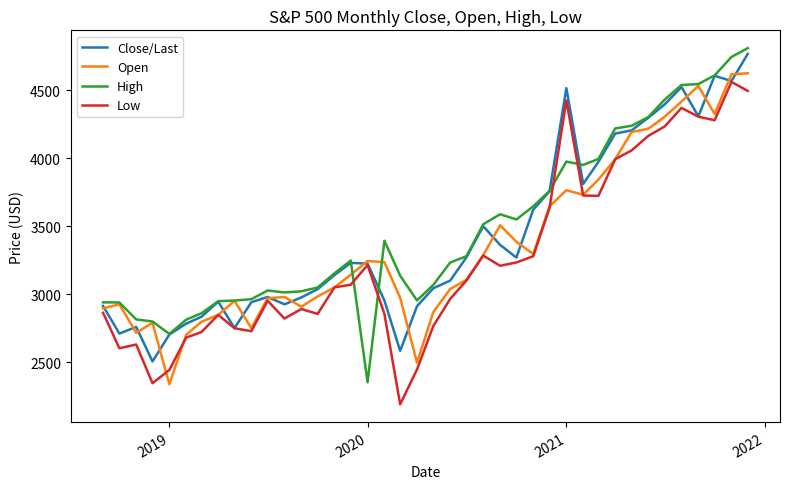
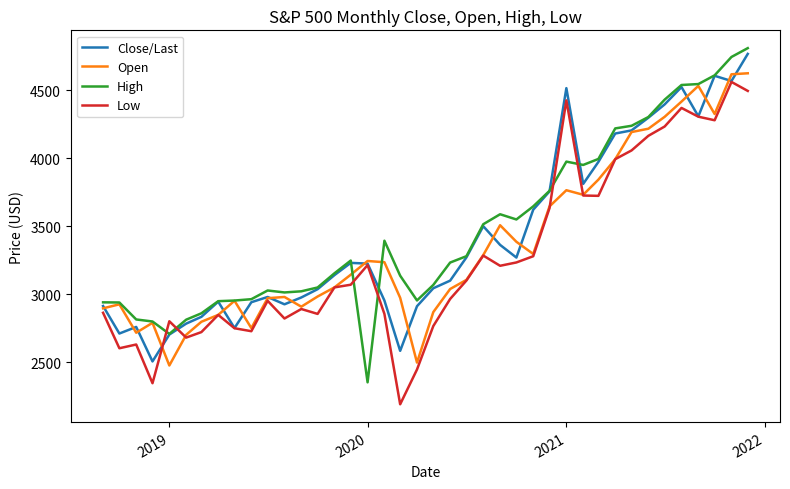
  {
    "Close/Last": {
      "2021": 4510
    },
    "Open": {
-     "2019": 2340,
+     "2019": 2480,
      "2020": 3240,
      "2021": 3760
    },
    "High": {
      "2020": 2350,
      "2021": 3970
    },
    "Low": {
-     "2019": 2440,
+     "2019": 2800,
      "2021": 4420
    }
  }
